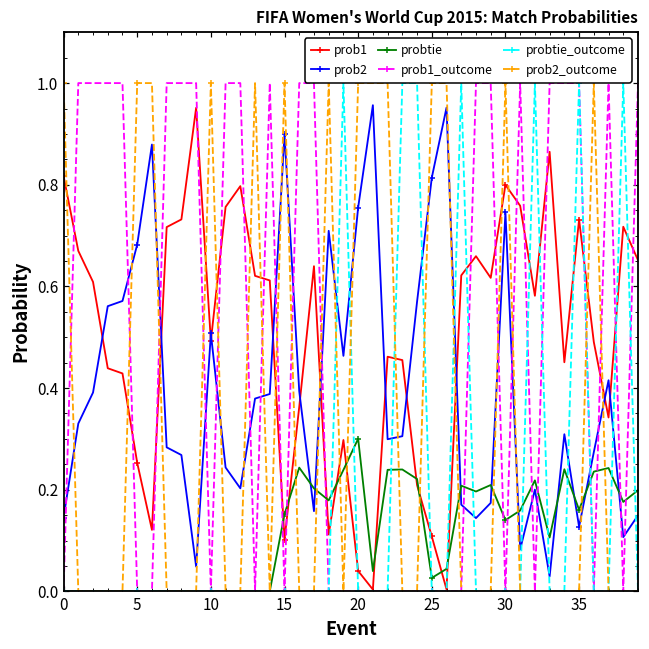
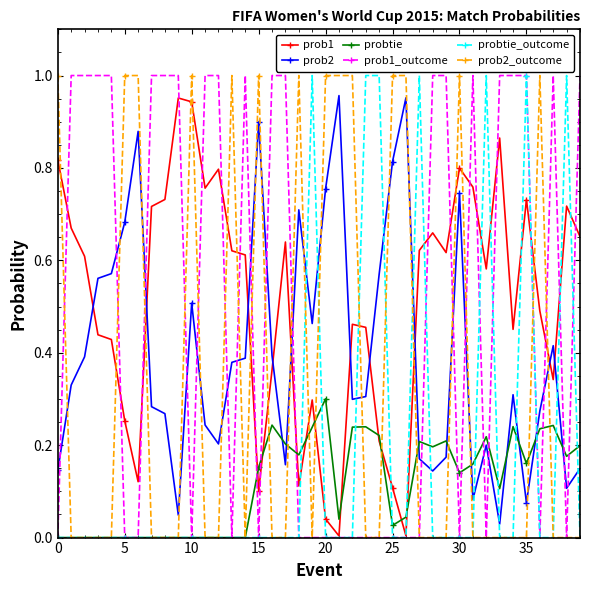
  {
    "prob1": {
      "0": 0.82,
      "5": 0.25,
-     "10": 0.49,
+     "10": 0.94,
      "15": 0.10,
      "20": 0.04,
      "25": 0.11,
      "30": 0.80,
      "35": 0.73
    },
    "prob2": {
      "0": 0.15,
      "5": 0.68,
      "10": 0.51,
      "15": 0.90,
      "20": 0.76,
      "25": 0.81,
      "30": 0.75,
-     "35": 0.13
+     "35": 0.08
    },
    "probtie": {
      "15": 0.15,
      "20": 0.30,
      "25": 0.03,
      "30": 0.14,
      "35": 0.16
    },
    "prob2_outcome": {
      "0": 1.00,
      "5": 1.00,
      "10": 1.00,
      "15": 1.00,
      "20": 1.00,
      "25": 1.00,
      "30": 1.00,
      "35": 0.00
    }
  }
